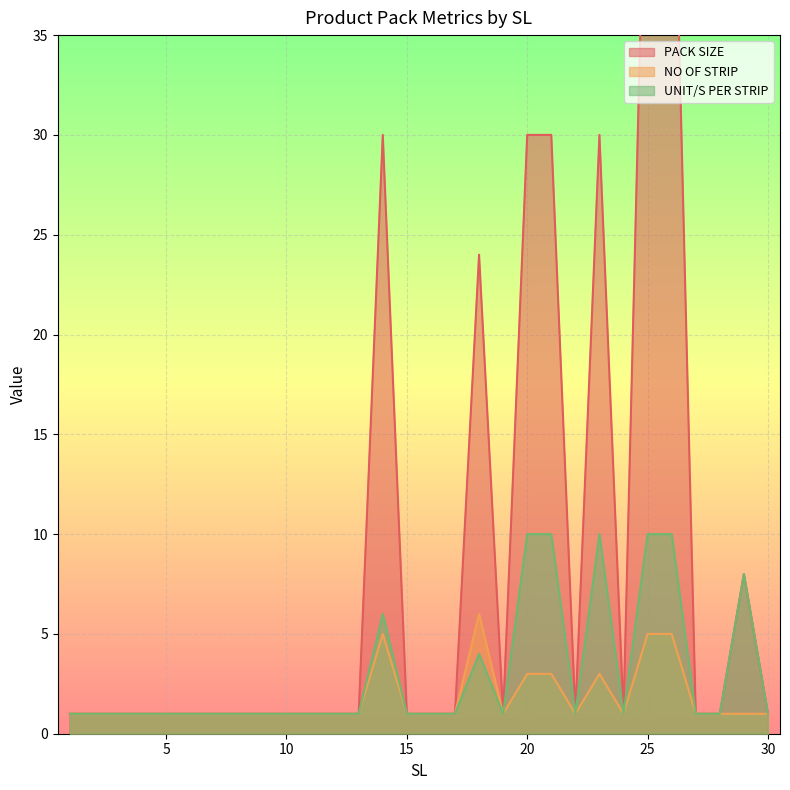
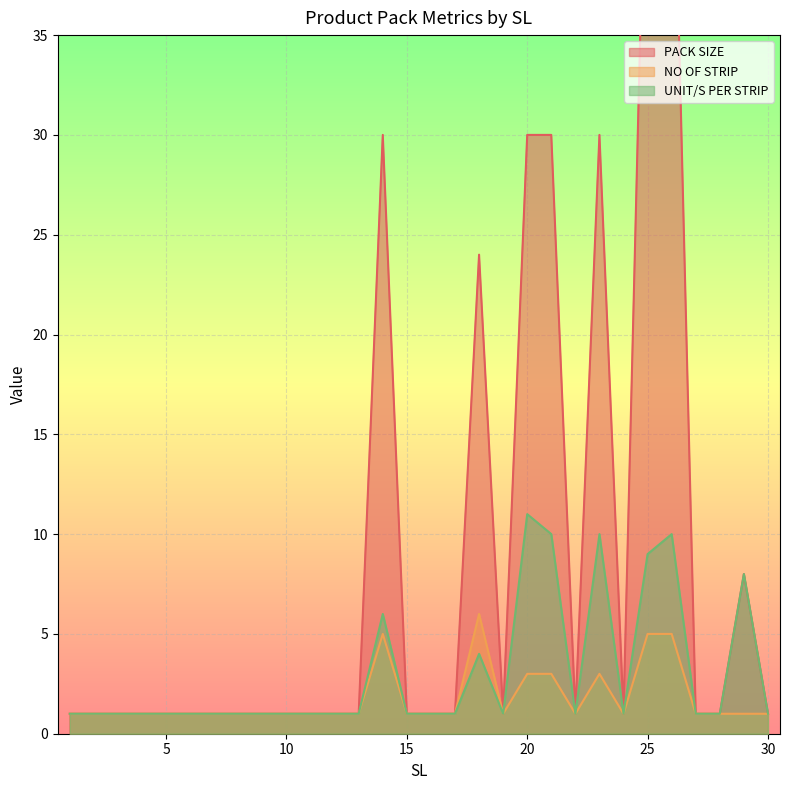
  {
    "UNIT/S PER STRIP": {
-     "20": 10,
-     "25": 10
+     "20": 11,
+     "25": 9
    }
  }
